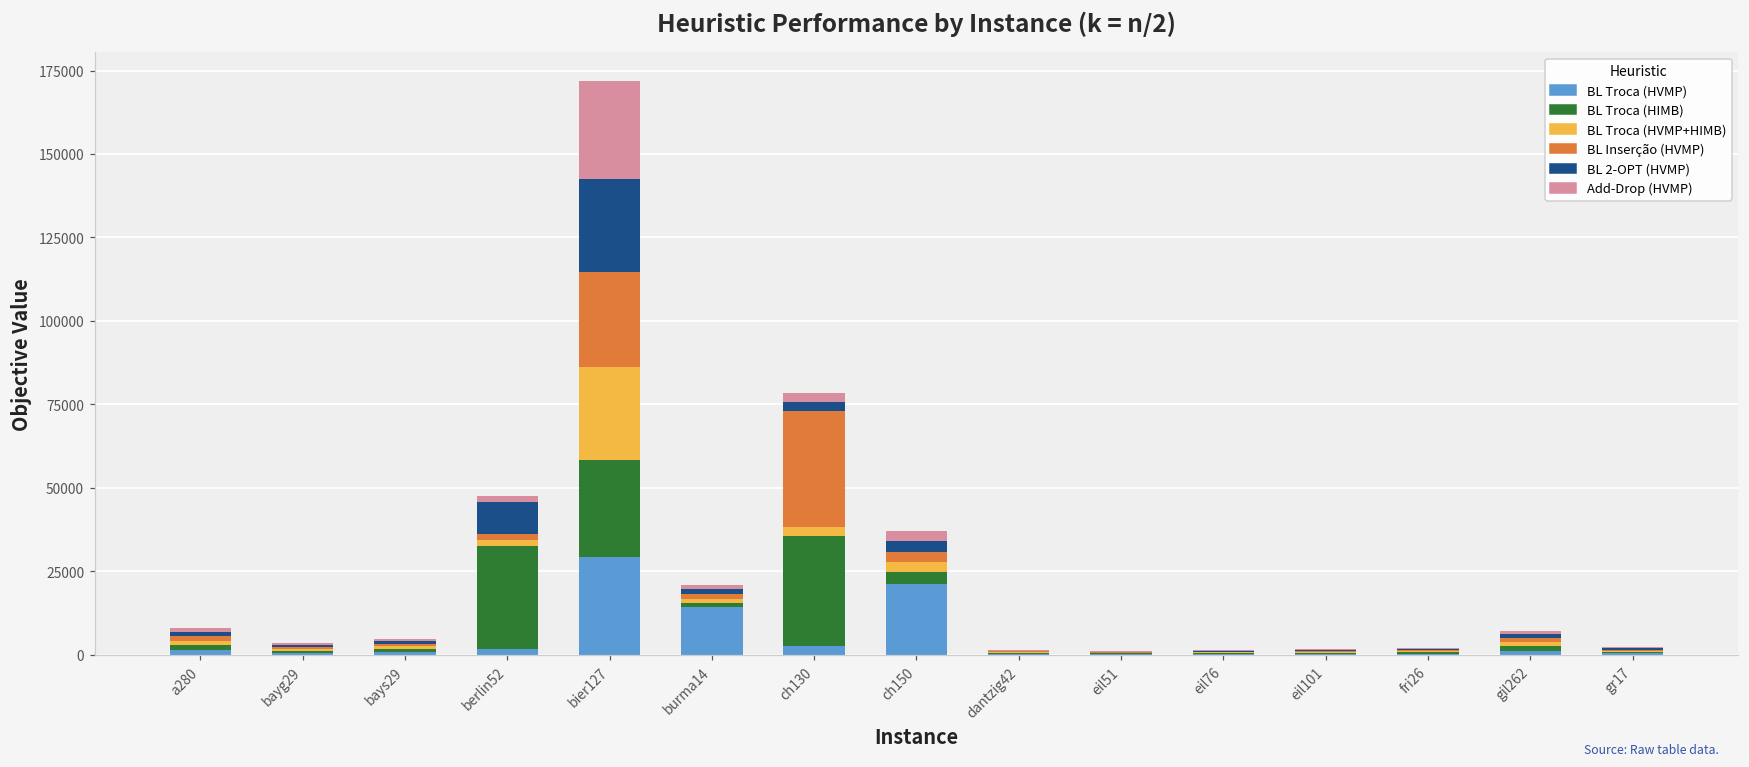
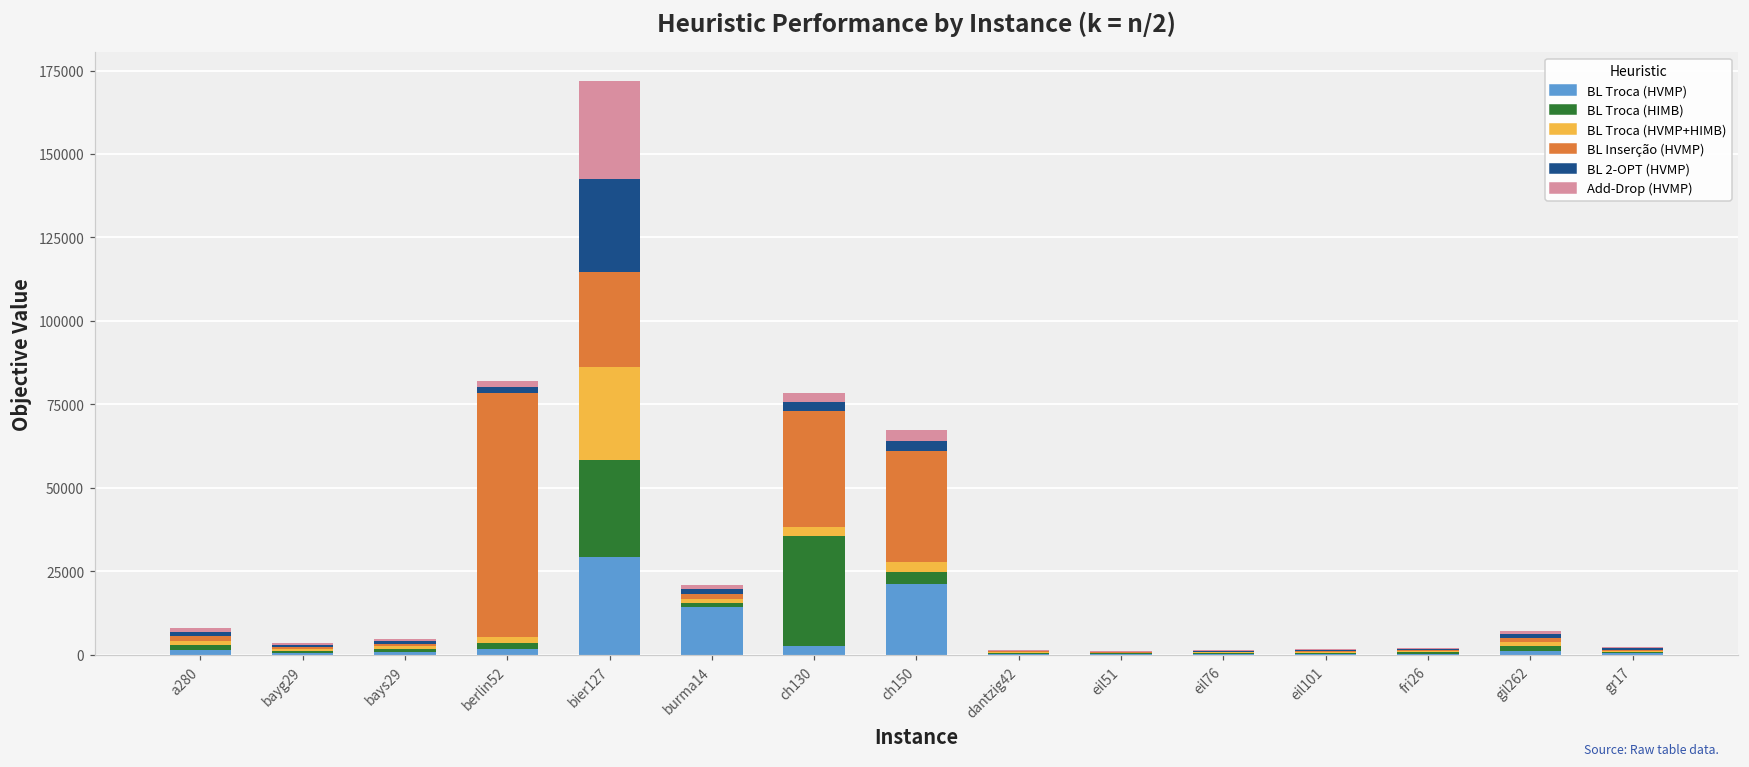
  {
    "BL Troca (HVMP)": {
      "a280": 1000,
      "berlin52": 2000,
      "bier127": 29000,
      "burma14": 14000,
      "ch130": 3000,
      "ch150": 21000,
      "gil262": 1000
    },
    "BL Troca (HIMB)": {
      "a280": 1000,
-     "berlin52": 31000,
+     "berlin52": 2000,
      "bier127": 29000,
      "burma14": 1000,
      "ch130": 33000,
      "ch150": 4000,
      "gil262": 1000
    },
    "BL Troca (HVMP+HIMB)": {
      "a280": 1000,
      "berlin52": 2000,
      "bier127": 28000,
      "burma14": 1000,
      "ch130": 3000,
      "ch150": 3000,
      "gil262": 1000
    },
    "BL Inserção (HVMP)": {
      "a280": 1000,
-     "berlin52": 2000,
+     "berlin52": 73000,
      "bier127": 28000,
      "burma14": 1000,
      "ch130": 35000,
-     "ch150": 3000,
+     "ch150": 33000,
      "gil262": 1000
    },
    "BL 2-OPT (HVMP)": {
      "a280": 1000,
-     "berlin52": 10000,
+     "berlin52": 2000,
      "bier127": 28000,
      "burma14": 1000,
      "ch130": 3000,
      "ch150": 3000,
      "gil262": 1000
    },
    "Add-Drop (HVMP)": {
      "a280": 1000,
      "berlin52": 2000,
      "bier127": 29000,
      "burma14": 1000,
      "ch130": 3000,
      "ch150": 3000,
      "gil262": 1000
    }
  }
